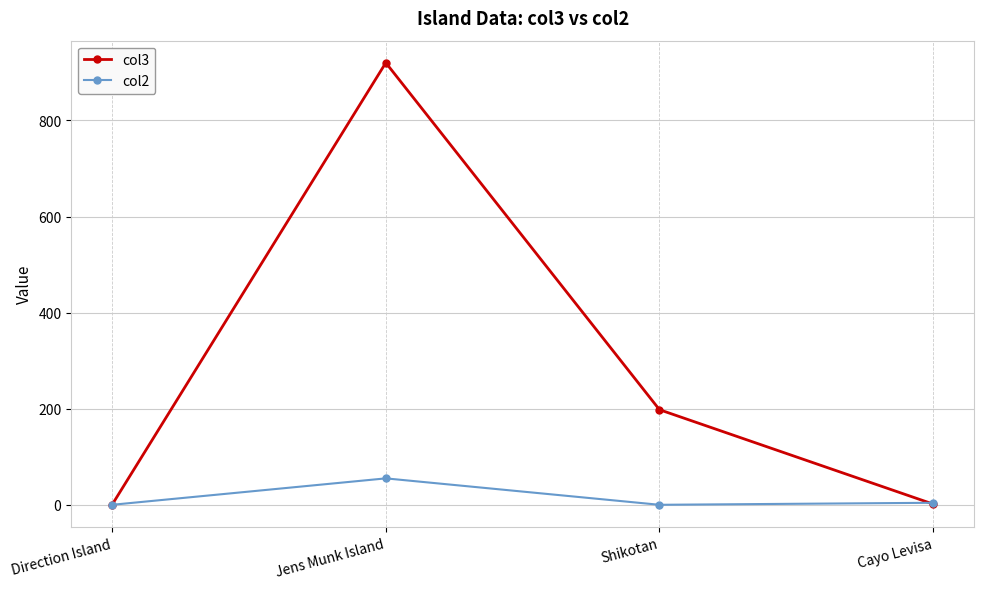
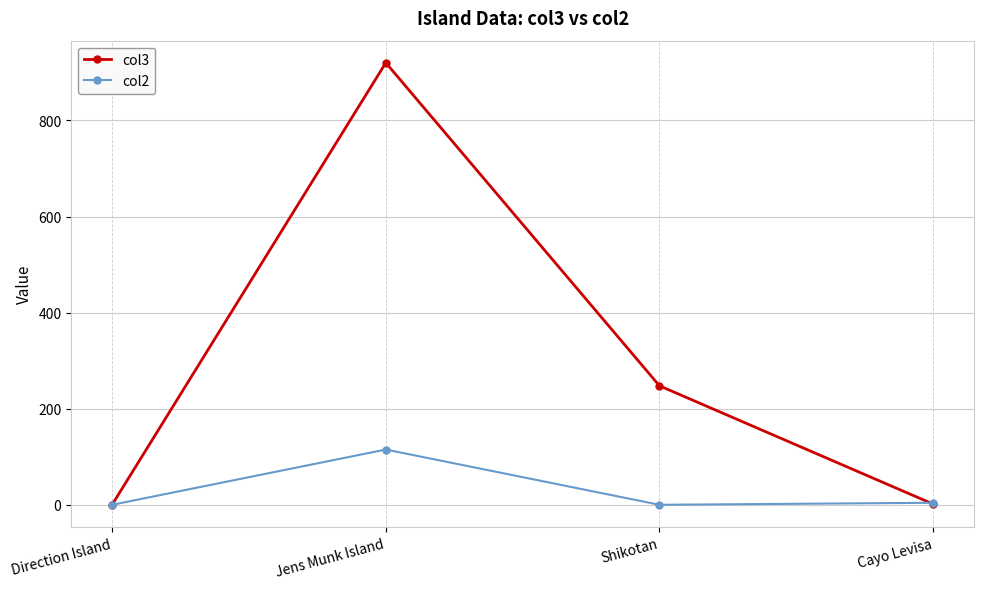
  {
    "col3": {
      "Jens Munk Island": 920,
-     "Shikotan": 200
+     "Shikotan": 250
    },
    "col2": {
-     "Jens Munk Island": 60,
+     "Jens Munk Island": 120,
      "Shikotan": 0
    }
  }
